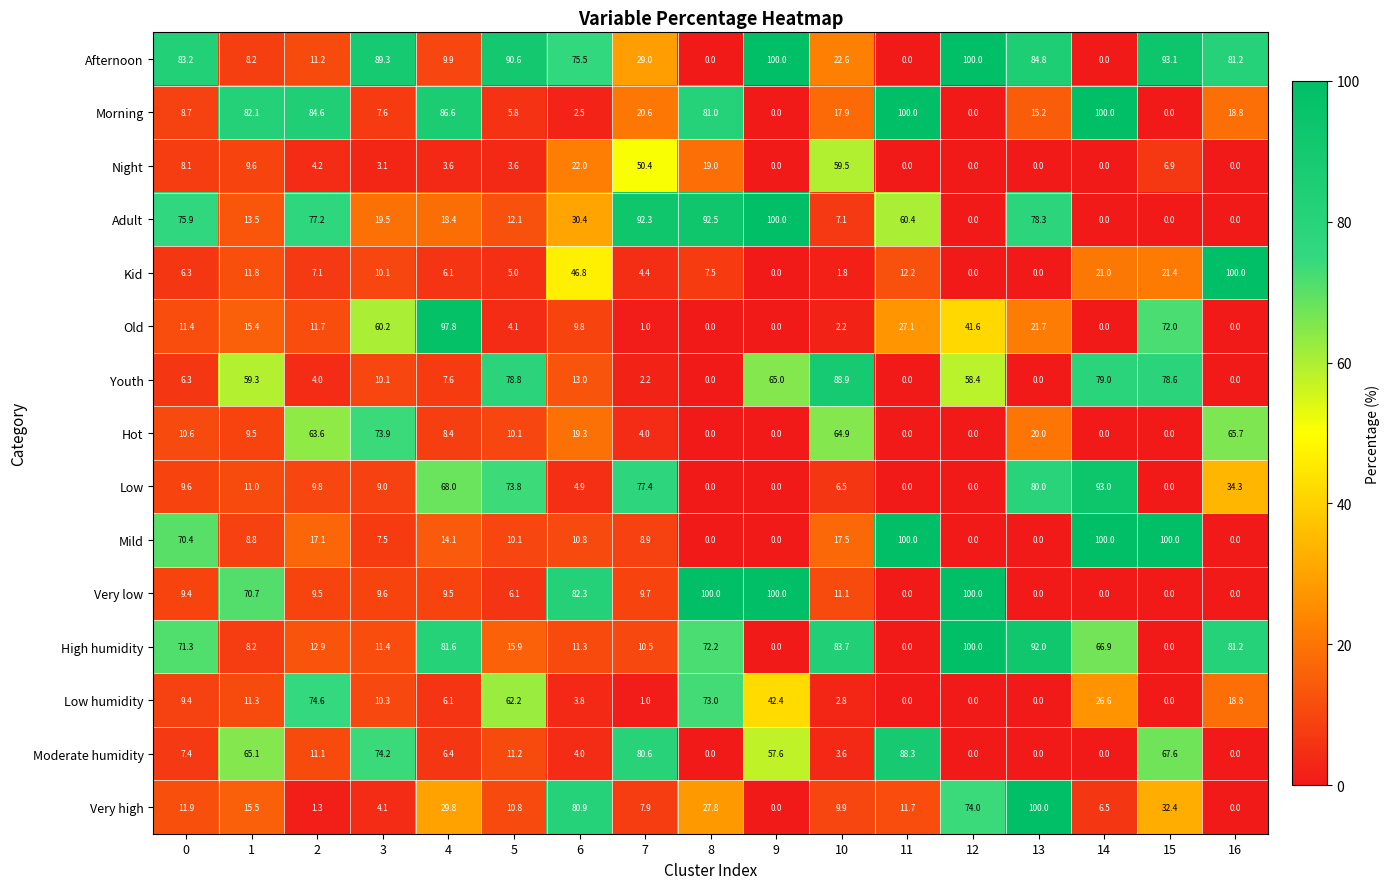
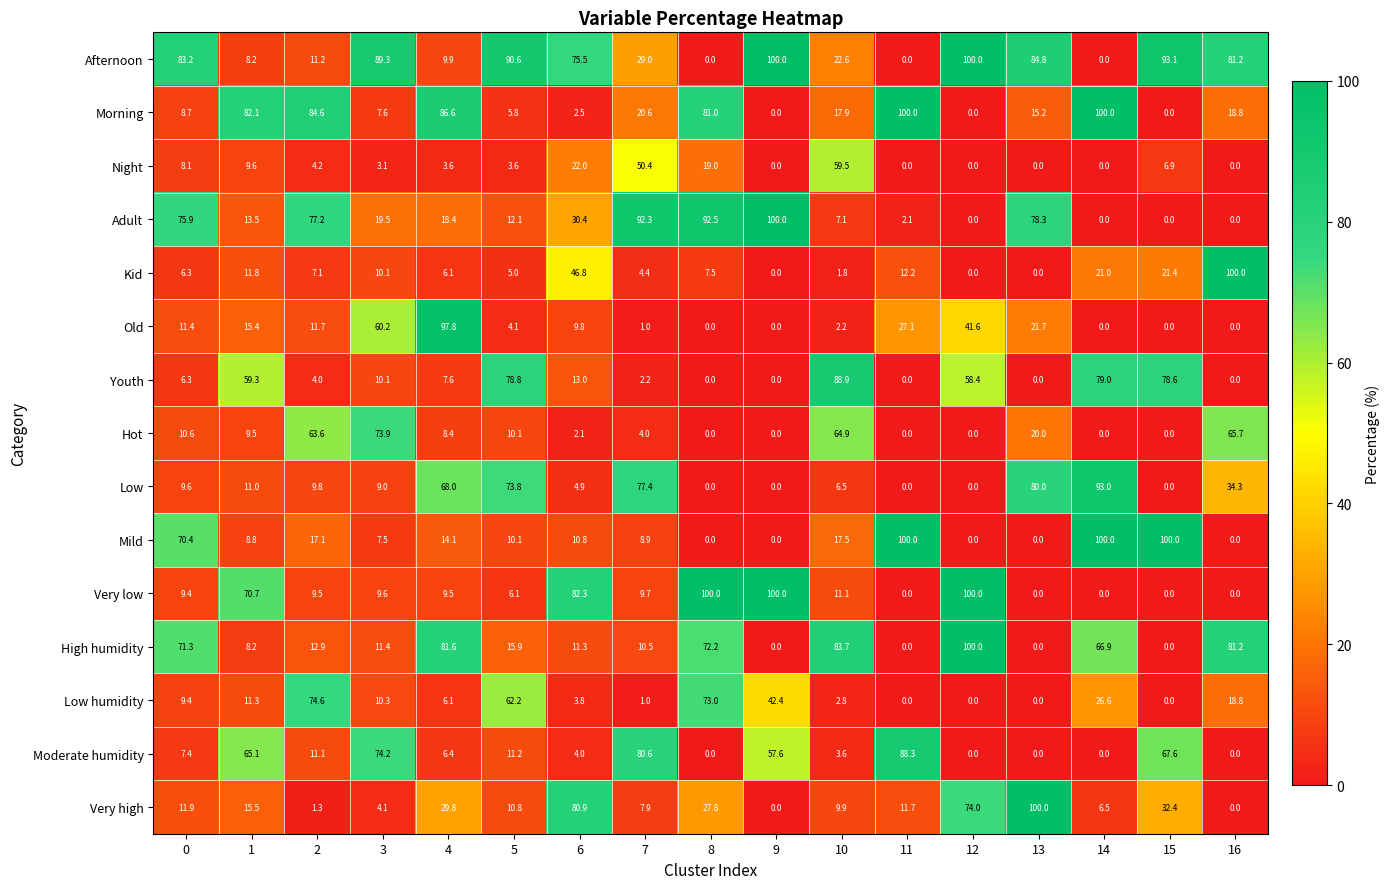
  {
    "Adult": {
      "0": 75.9,
      "1": 13.5,
      "2": 77.2,
      "3": 19.5,
      "4": 18.4,
      "5": 12.1,
      "6": 30.4,
      "7": 92.3,
      "8": 92.5,
      "9": 100.0,
      "10": 7.1,
-     "11": 60.4,
+     "11": 2.1,
      "12": 0.0,
      "13": 78.3,
      "14": 0.0,
      "15": 0.0,
      "16": 0.0
    },
    "Old": {
      "0": 11.4,
      "1": 15.4,
      "2": 11.7,
      "3": 60.2,
      "4": 97.8,
      "5": 4.1,
      "6": 9.8,
      "7": 1.0,
      "8": 0.0,
      "9": 0.0,
      "10": 2.2,
      "11": 27.1,
      "12": 41.6,
      "13": 21.7,
      "14": 0.0,
-     "15": 72.0,
+     "15": 0.0,
      "16": 0.0
    },
    "Youth": {
      "0": 6.3,
      "1": 59.3,
      "2": 4.0,
      "3": 10.1,
      "4": 7.6,
      "5": 78.8,
      "6": 13.0,
      "7": 2.2,
      "8": 0.0,
-     "9": 65.0,
+     "9": 0.0,
      "10": 88.9,
      "11": 0.0,
      "12": 58.4,
      "13": 0.0,
      "14": 79.0,
      "15": 78.6,
      "16": 0.0
    },
    "Hot": {
      "0": 10.6,
      "1": 9.5,
      "2": 63.6,
      "3": 73.9,
      "4": 8.4,
      "5": 10.1,
-     "6": 19.3,
+     "6": 2.1,
      "7": 4.0,
      "8": 0.0,
      "9": 0.0,
      "10": 64.9,
      "11": 0.0,
      "12": 0.0,
      "13": 20.0,
      "14": 0.0,
      "15": 0.0,
      "16": 65.7
    },
    "High humidity": {
      "0": 71.3,
      "1": 8.2,
      "2": 12.9,
      "3": 11.4,
      "4": 81.6,
      "5": 15.9,
      "6": 11.3,
      "7": 10.5,
      "8": 72.2,
      "9": 0.0,
      "10": 83.7,
      "11": 0.0,
      "12": 100.0,
-     "13": 92.0,
+     "13": 0.0,
      "14": 66.9,
      "15": 0.0,
      "16": 81.2
    }
  }
